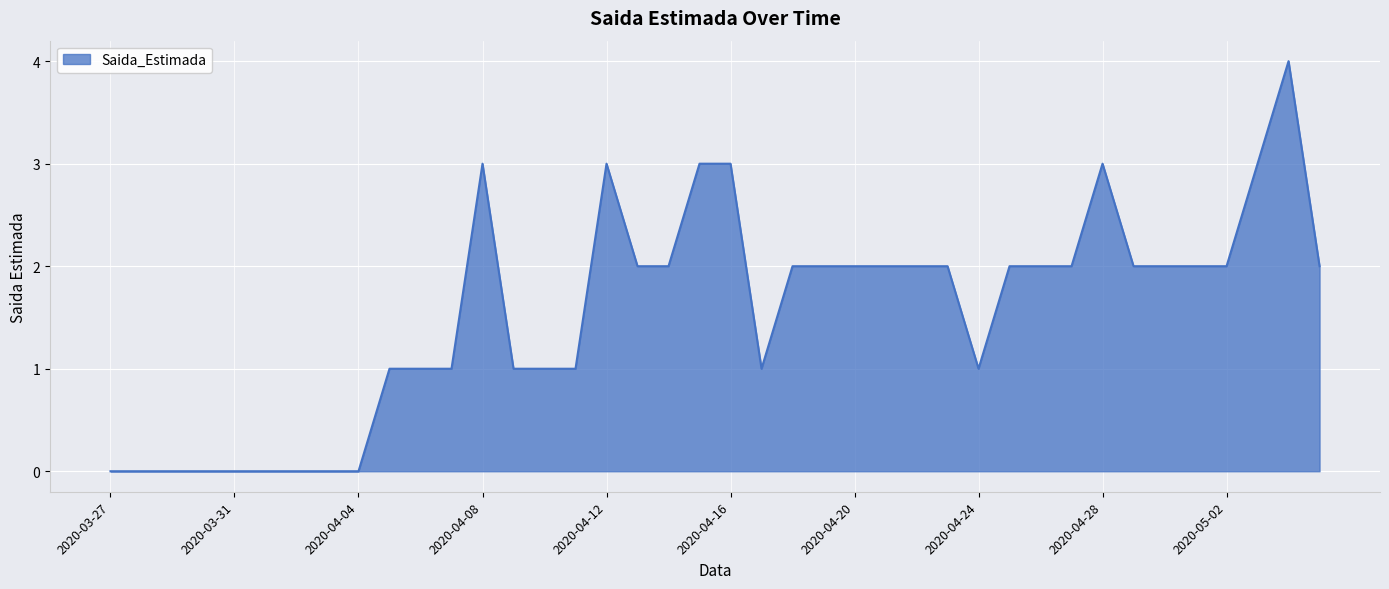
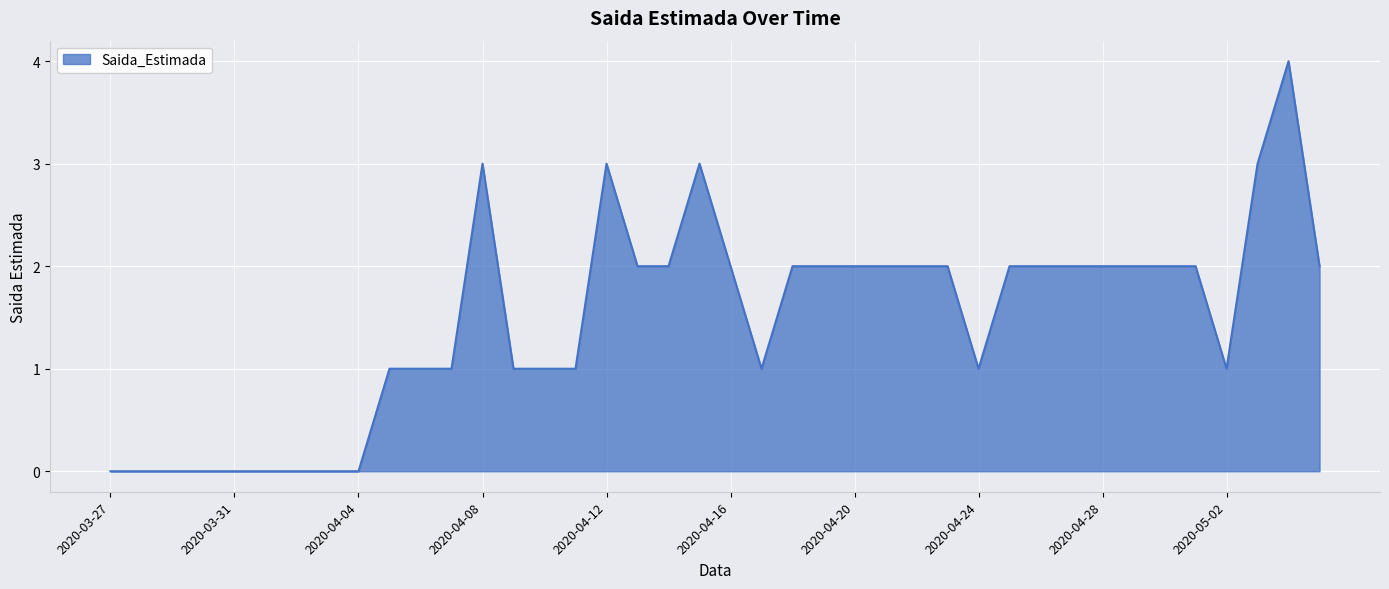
  {
    "2020-03-27": 0,
    "2020-03-31": 0,
    "2020-04-04": 0,
    "2020-04-08": 3,
    "2020-04-12": 3,
-   "2020-04-16": 3,
+   "2020-04-16": 2,
    "2020-04-20": 2,
    "2020-04-24": 1,
-   "2020-04-28": 3,
-   "2020-05-02": 2
+   "2020-04-28": 2,
+   "2020-05-02": 1
  }
